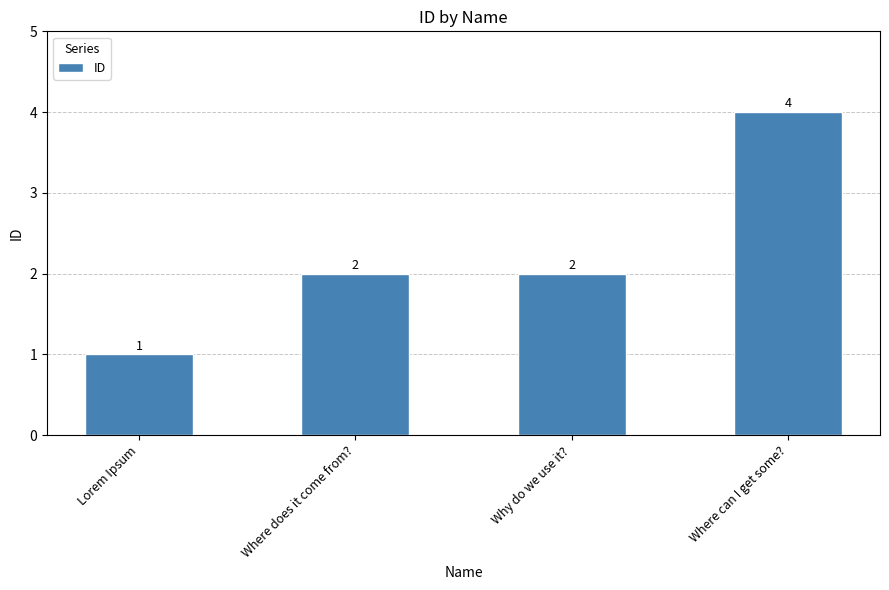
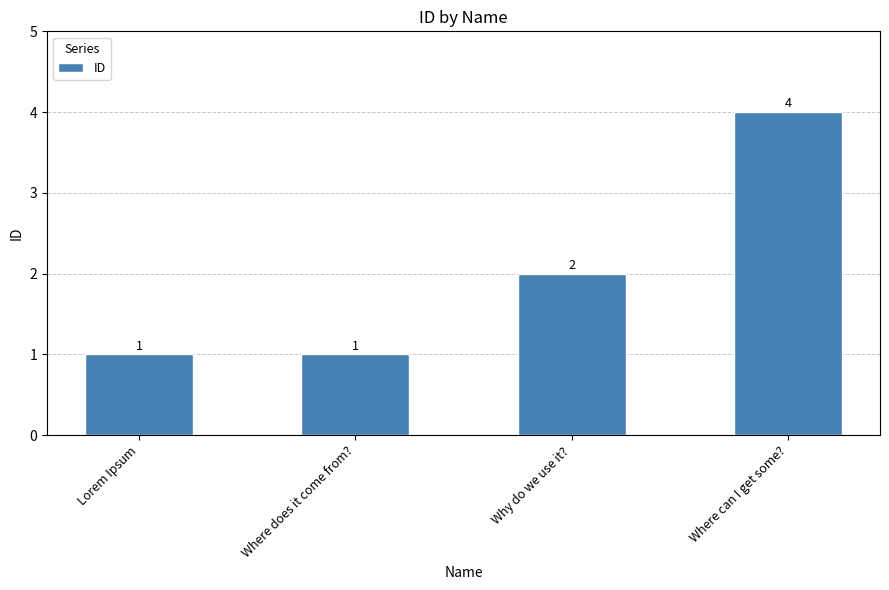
  {
    "Lorem Ipsum": 1,
-   "Where does it come from?": 2,
+   "Where does it come from?": 1,
    "Why do we use it?": 2,
    "Where can I get some?": 4
  }
